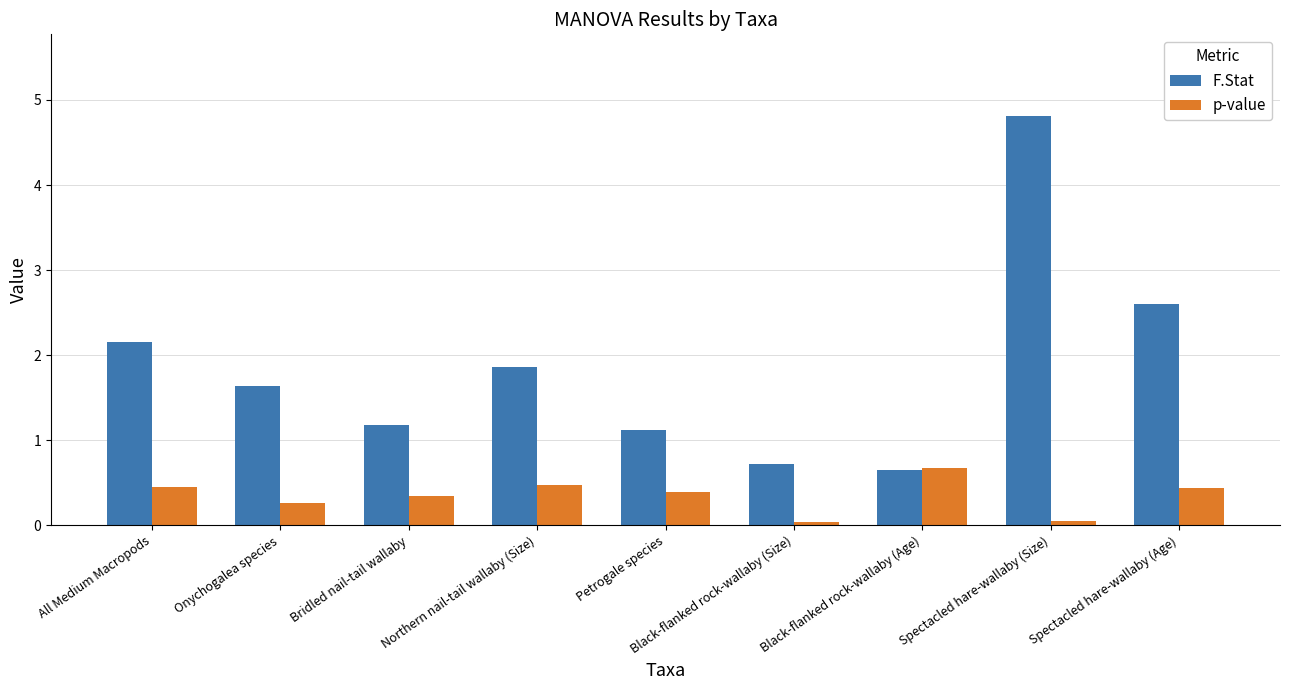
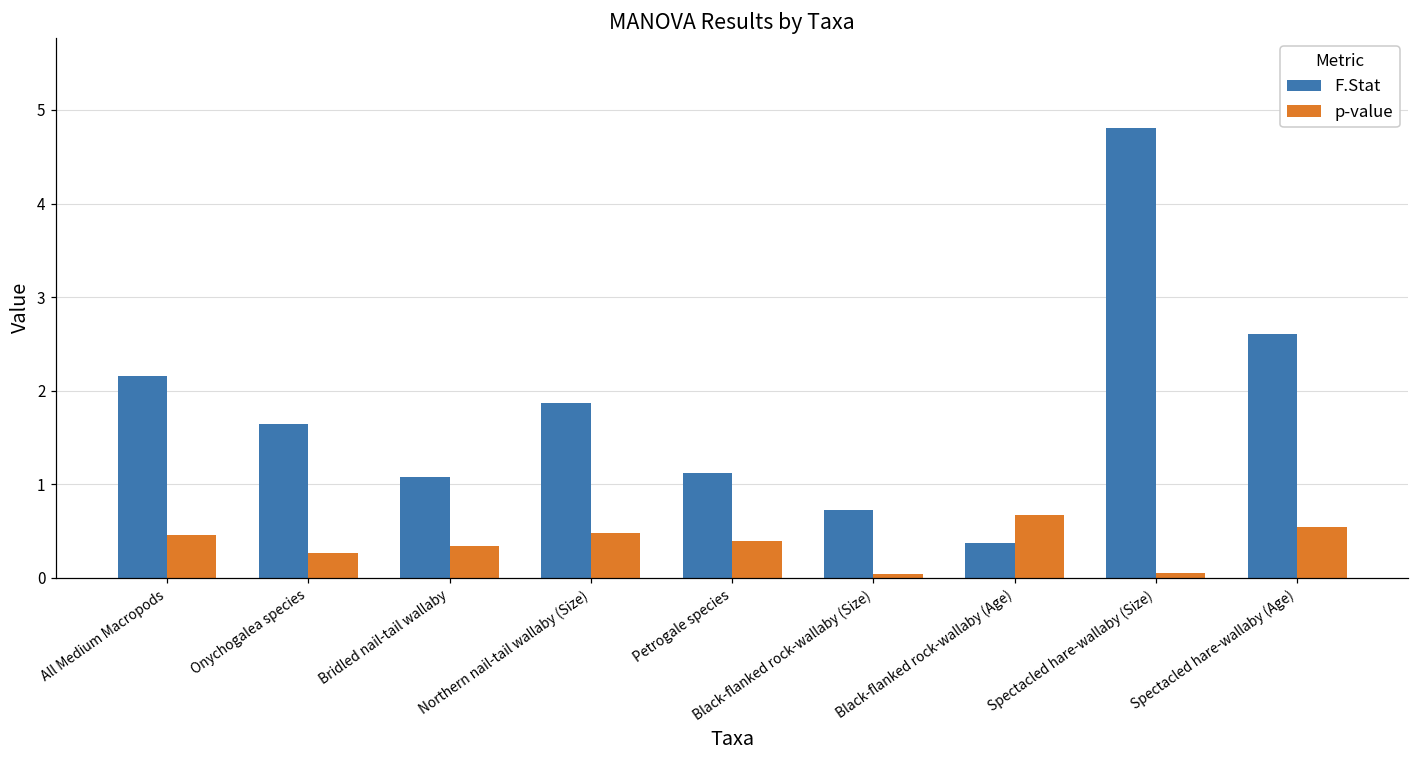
  {
    "F.Stat": {
      "All Medium Macropods": 2.2,
      "Onychogalea species": 1.6,
-     "Bridled nail-tail wallaby": 1.2,
+     "Bridled nail-tail wallaby": 1.1,
      "Northern nail-tail wallaby (Size)": 1.9,
      "Petrogale species": 1.1,
      "Black-flanked rock-wallaby (Size)": 0.7,
-     "Black-flanked rock-wallaby (Age)": 0.6,
+     "Black-flanked rock-wallaby (Age)": 0.4,
      "Spectacled hare-wallaby (Size)": 4.8,
      "Spectacled hare-wallaby (Age)": 2.6
    },
    "p-value": {
      "All Medium Macropods": 0.5,
      "Onychogalea species": 0.3,
      "Bridled nail-tail wallaby": 0.3,
      "Northern nail-tail wallaby (Size)": 0.5,
      "Petrogale species": 0.4,
      "Black-flanked rock-wallaby (Size)": 0.0,
      "Black-flanked rock-wallaby (Age)": 0.7,
      "Spectacled hare-wallaby (Size)": 0.1,
-     "Spectacled hare-wallaby (Age)": 0.4
+     "Spectacled hare-wallaby (Age)": 0.5
    }
  }
